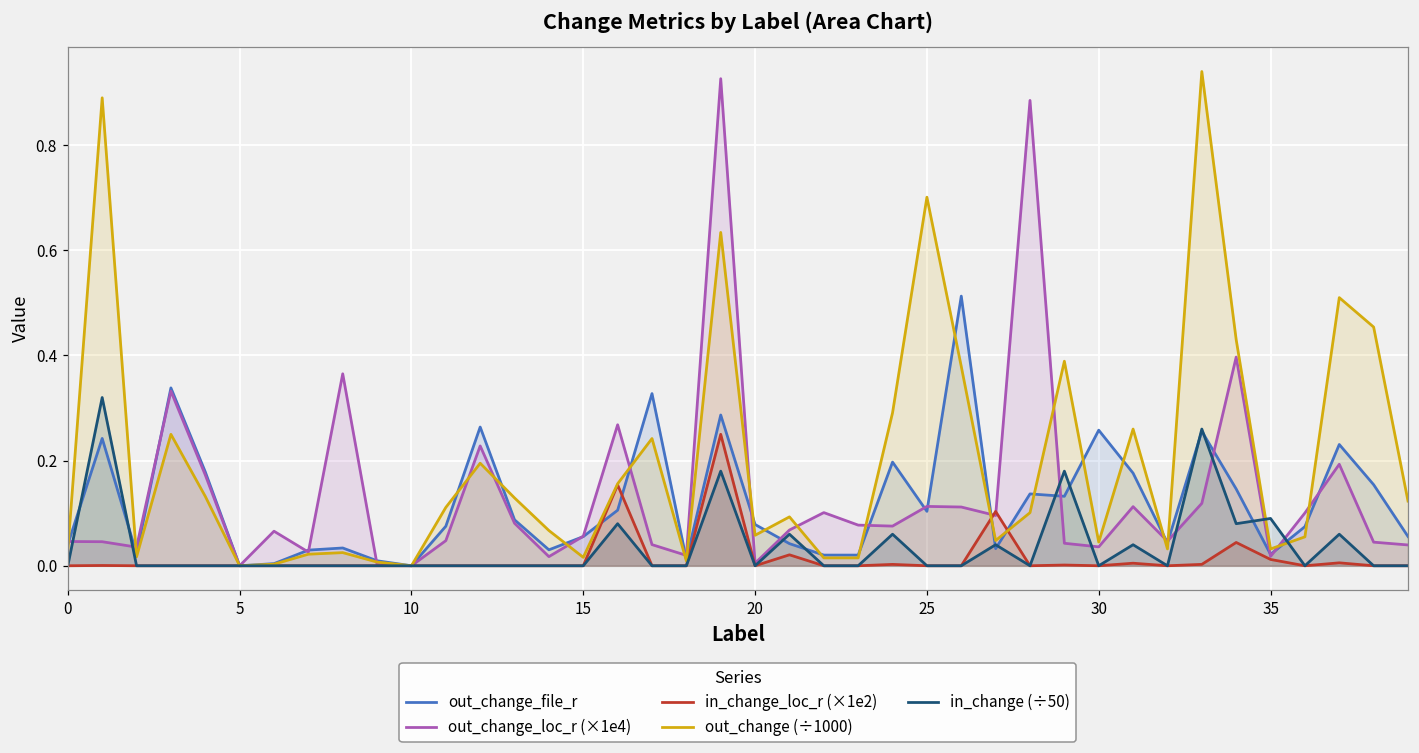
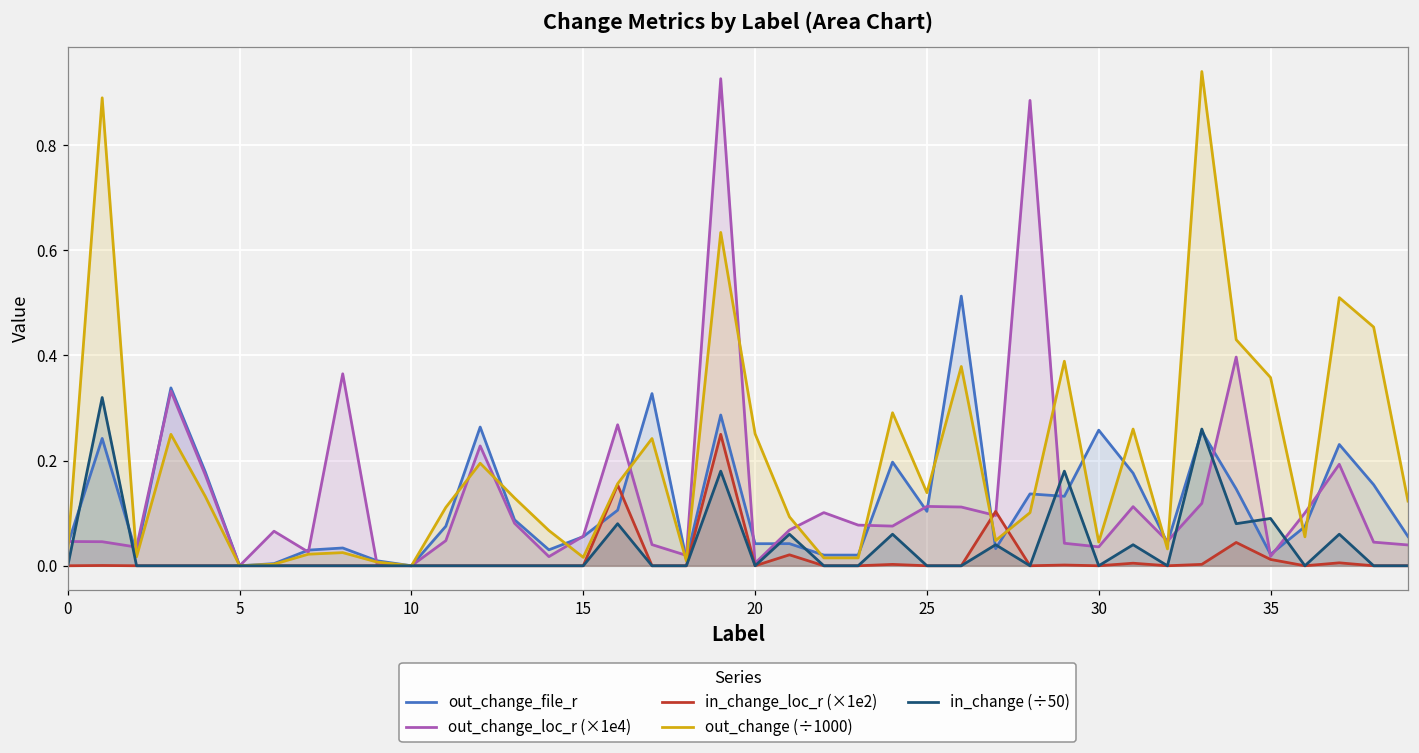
  {
    "out_change_file_r": {
      "0": 0.04,
-     "20": 0.08,
+     "20": 0.04,
      "25": 0.10,
      "30": 0.26
    },
    "out_change_loc_r (×1e4)": {
      "0": 0.05,
      "25": 0.11,
      "30": 0.04
    },
    "in_change_loc_r (×1e2)": {
      "35": 0.01
    },
    "out_change (÷1000)": {
      "0": 0.03,
      "15": 0.02,
-     "20": 0.06,
-     "25": 0.70,
+     "20": 0.25,
+     "25": 0.14,
      "30": 0.05,
-     "35": 0.03
+     "35": 0.36
    },
    "in_change (÷50)": {
      "35": 0.09
    }
  }
